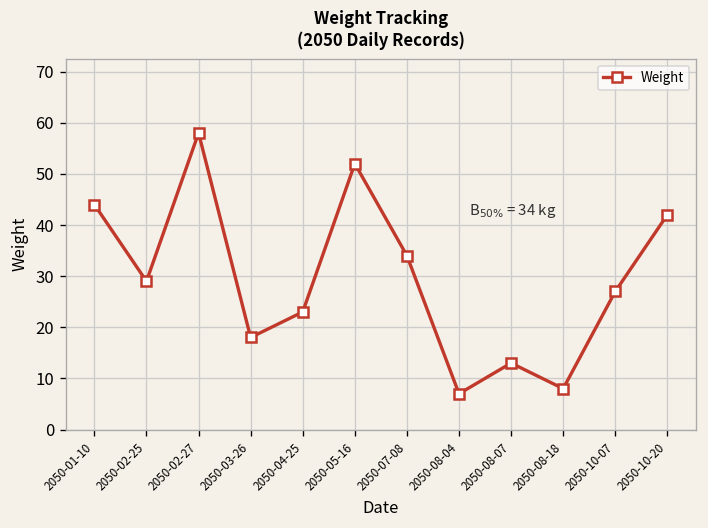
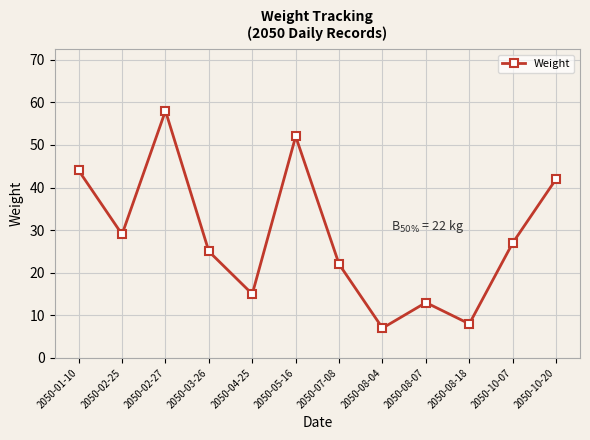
  {
    "2050-01-10": 44,
    "2050-02-25": 29,
    "2050-02-27": 58,
-   "2050-03-26": 18,
-   "2050-04-25": 23,
+   "2050-03-26": 25,
+   "2050-04-25": 15,
    "2050-05-16": 52,
-   "2050-07-08": 34,
+   "2050-07-08": 22,
    "2050-08-04": 7,
    "2050-08-07": 13,
    "2050-08-18": 8,
    "2050-10-07": 27,
    "2050-10-20": 42
  }
